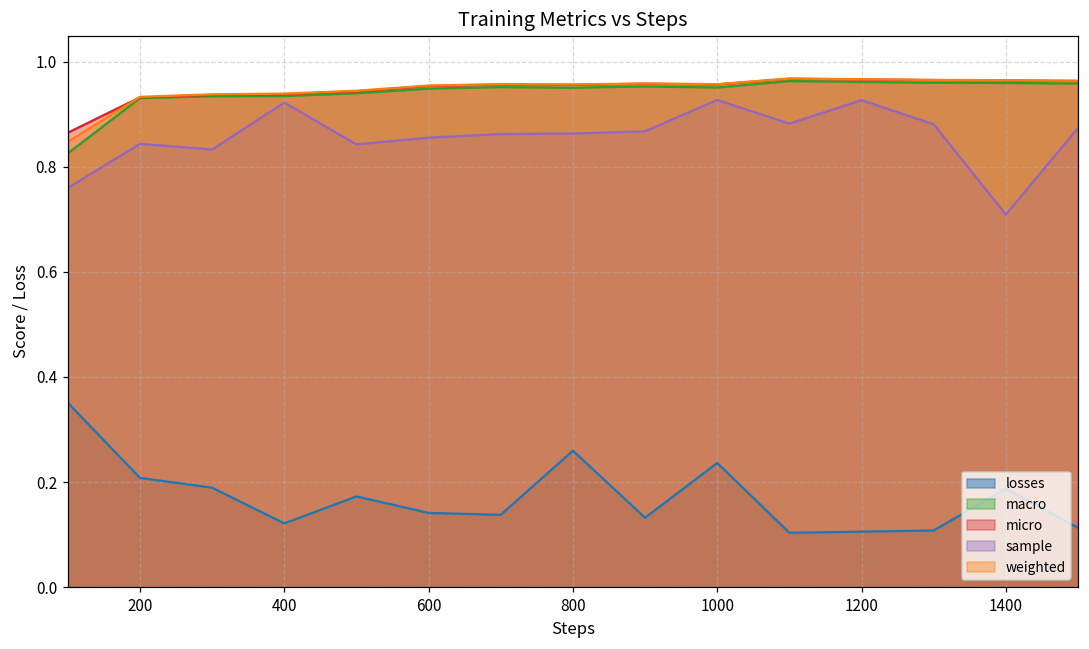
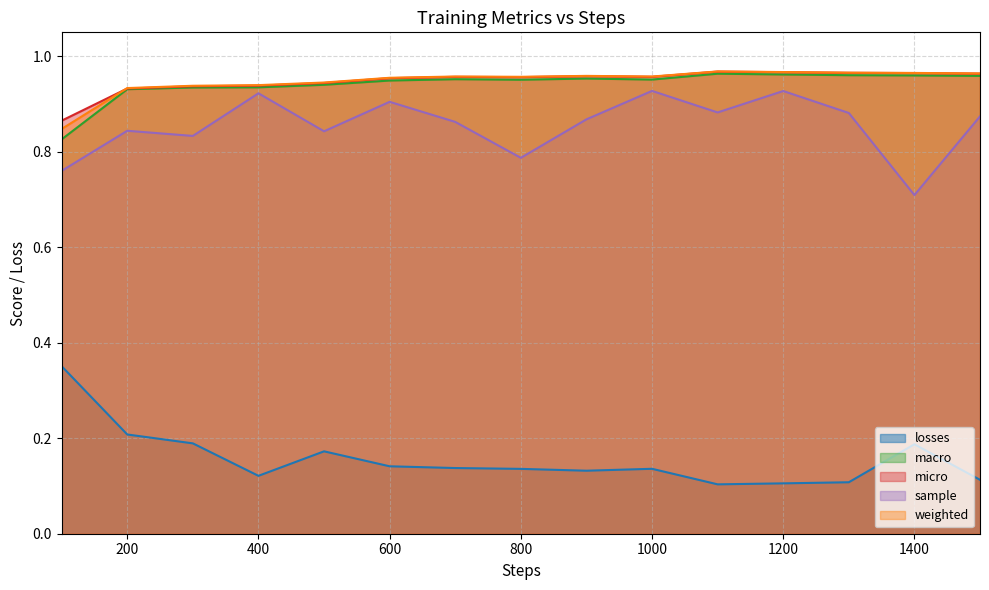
  {
    "losses": {
      "200": 0.21,
      "400": 0.12,
      "600": 0.14,
-     "800": 0.26,
-     "1000": 0.24,
+     "800": 0.14,
+     "1000": 0.14,
      "1200": 0.11
    },
    "macro": {
      "800": 0.95,
      "1000": 0.95
    },
    "sample": {
      "200": 0.84,
      "400": 0.92,
-     "600": 0.86,
-     "800": 0.86,
+     "600": 0.90,
+     "800": 0.79,
      "1000": 0.93,
      "1200": 0.93,
      "1400": 0.71
    }
  }
